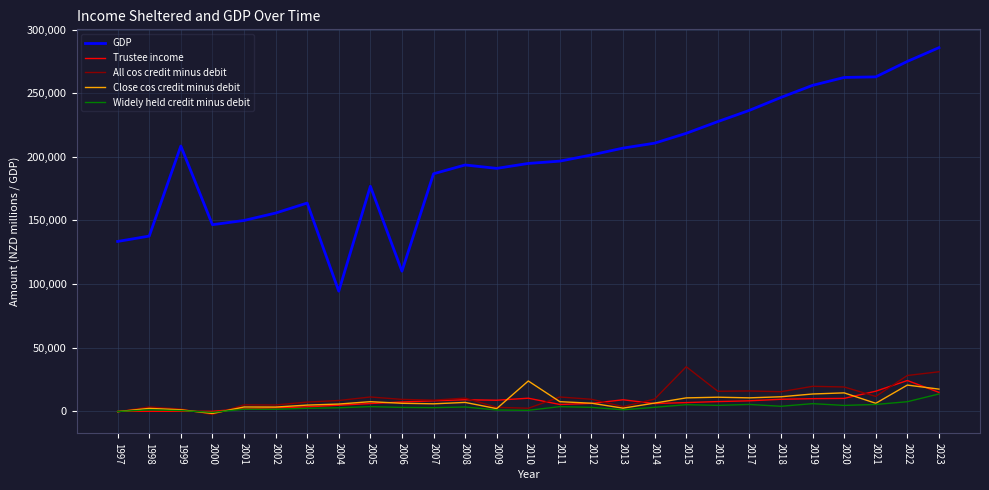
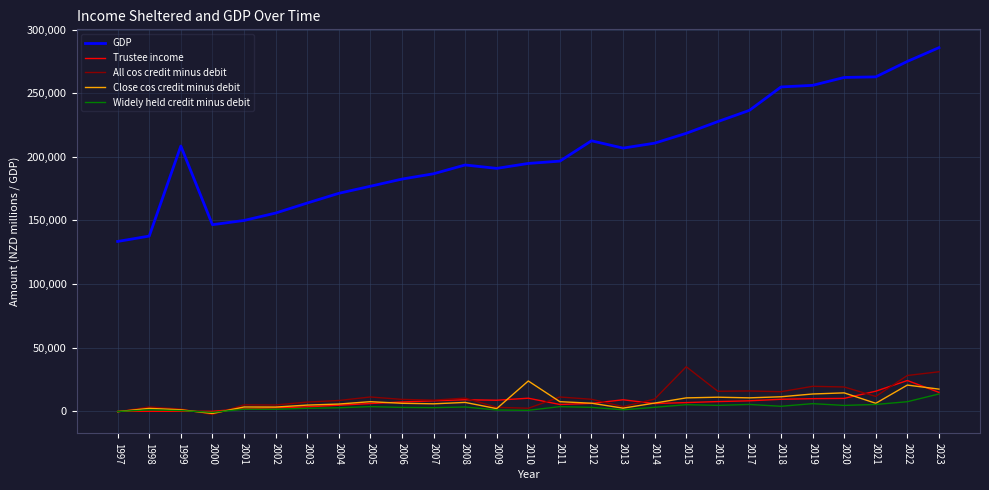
  {
    "GDP": {
      "1997": "133,000",
      "1998": "138,000",
      "1999": "208,000",
      "2000": "147,000",
      "2001": "150,000",
      "2002": "156,000",
      "2003": "164,000",
-     "2004": "94,000",
+     "2004": "171,000",
      "2005": "177,000",
-     "2006": "110,000",
+     "2006": "182,000",
      "2007": "187,000",
      "2008": "194,000",
      "2009": "191,000",
      "2010": "195,000",
      "2011": "197,000",
-     "2012": "201,000",
+     "2012": "213,000",
      "2013": "207,000",
      "2014": "211,000",
      "2015": "218,000",
      "2016": "228,000",
      "2017": "236,000",
-     "2018": "247,000",
+     "2018": "255,000",
      "2019": "256,000",
      "2020": "262,000",
      "2021": "263,000",
      "2022": "275,000",
      "2023": "286,000"
    },
    "Trustee income": {
      "2009": "9,000",
      "2010": "10,000",
      "2013": "9,000",
      "2016": "8,000",
      "2017": "8,000",
      "2019": "10,000",
      "2020": "10,000",
      "2021": "16,000",
      "2022": "24,000"
    },
    "All cos credit minus debit": {
      "2003": "7,000",
      "2004": "8,000",
      "2005": "11,000",
      "2006": "9,000",
      "2011": "11,000",
      "2012": "9,000",
      "2014": "10,000",
      "2015": "35,000",
      "2016": "16,000",
      "2017": "16,000",
      "2018": "15,000",
      "2019": "20,000",
      "2020": "19,000",
      "2021": "12,000",
      "2022": "28,000",
      "2023": "31,000"
    },
    "Close cos credit minus debit": {
      "2007": "6,000",
      "2008": "7,000",
      "2010": "24,000",
      "2011": "8,000",
      "2015": "11,000",
      "2016": "11,000",
      "2017": "11,000",
      "2019": "14,000",
      "2020": "14,000",
      "2022": "21,000",
      "2023": "17,000"
    },
    "Widely held credit minus debit": {
      "2004": "3,000",
      "2005": "4,000",
      "2006": "3,000",
      "2007": "3,000",
      "2008": "3,000",
      "2012": "3,000",
      "2014": "3,000",
      "2016": "5,000",
      "2017": "5,000",
      "2018": "4,000",
      "2019": "6,000",
      "2020": "5,000",
      "2022": "8,000"
    }
  }
